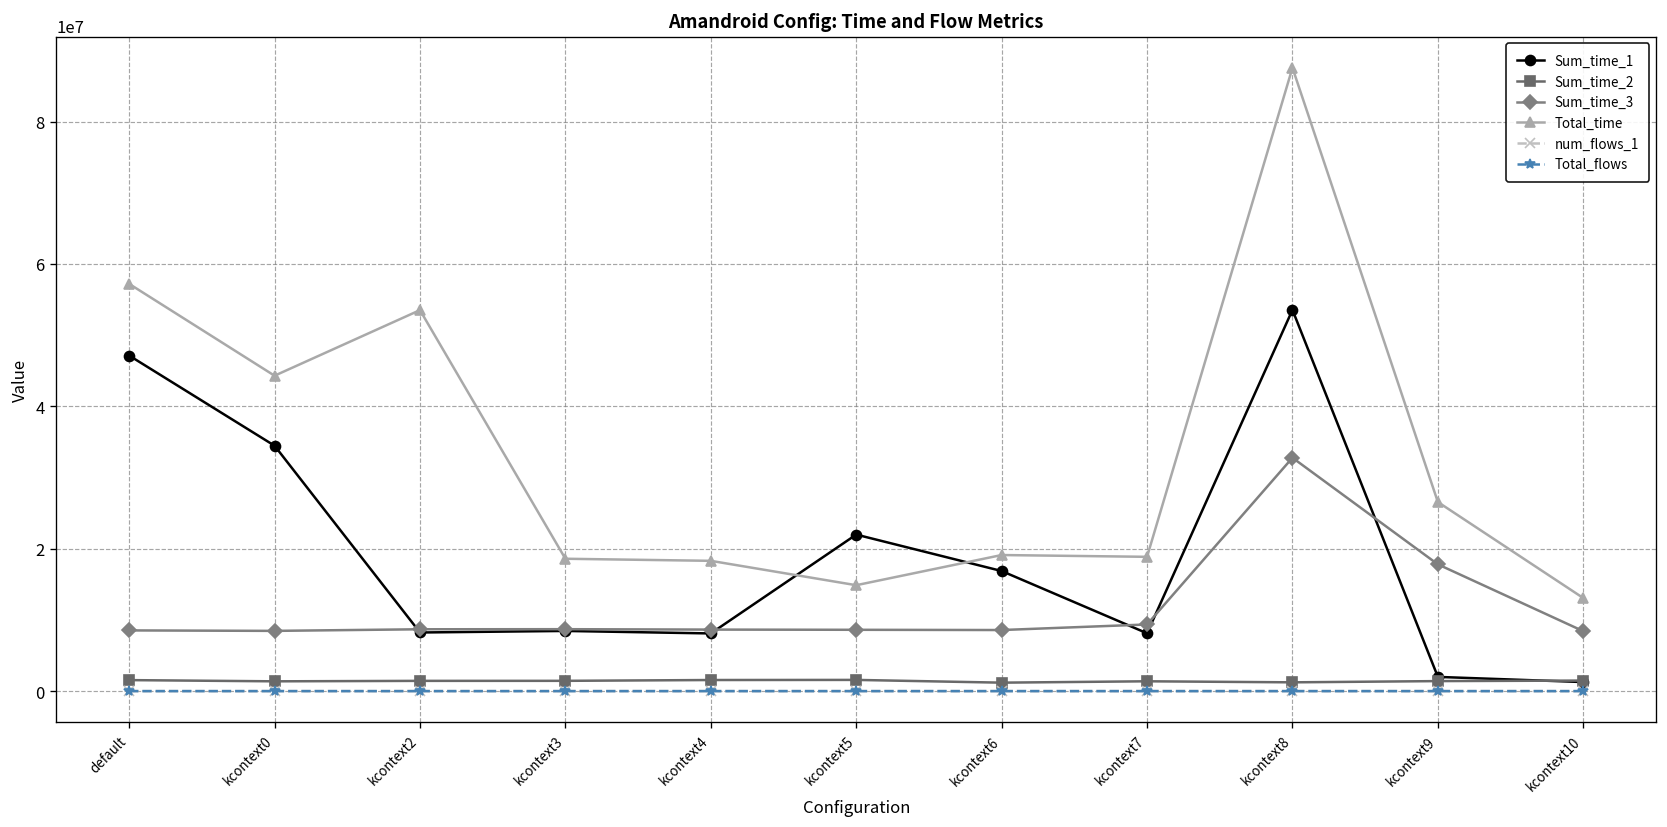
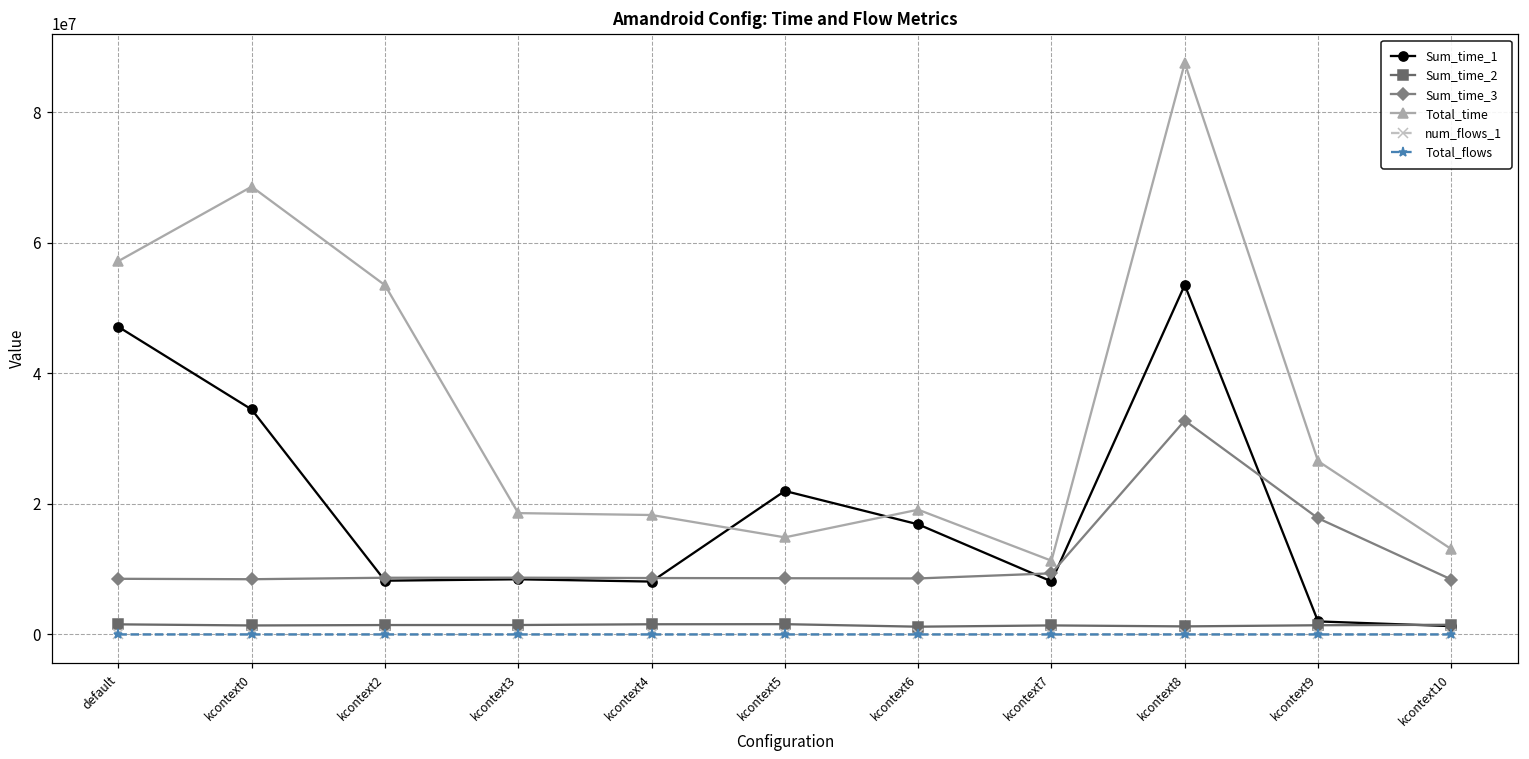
  {
    "Sum_time_1": {
      "default": 47000000,
      "kcontext0": 34000000,
      "kcontext2": 8000000,
      "kcontext4": 8000000,
      "kcontext5": 22000000,
      "kcontext6": 17000000,
      "kcontext7": 8000000,
      "kcontext8": 54000000,
      "kcontext9": 2000000
    },
    "Total_time": {
      "default": 57000000,
-     "kcontext0": 44000000,
+     "kcontext0": 69000000,
      "kcontext2": 54000000,
      "kcontext3": 19000000,
      "kcontext4": 18000000,
      "kcontext5": 15000000,
      "kcontext6": 19000000,
-     "kcontext7": 19000000,
+     "kcontext7": 11000000,
      "kcontext8": 88000000,
      "kcontext9": 27000000,
      "kcontext10": 13000000
    },
    "Total_flows": {
      "default": 0,
      "kcontext0": 0,
      "kcontext2": 0,
      "kcontext3": 0,
      "kcontext4": 0,
      "kcontext5": 0,
      "kcontext6": 0,
      "kcontext7": 0,
      "kcontext8": 0,
      "kcontext9": 0,
      "kcontext10": 0
    }
  }
